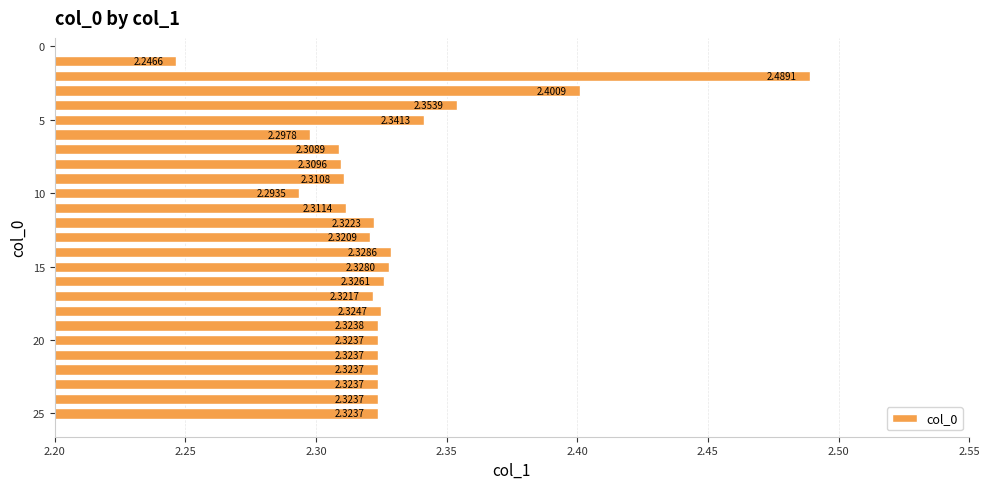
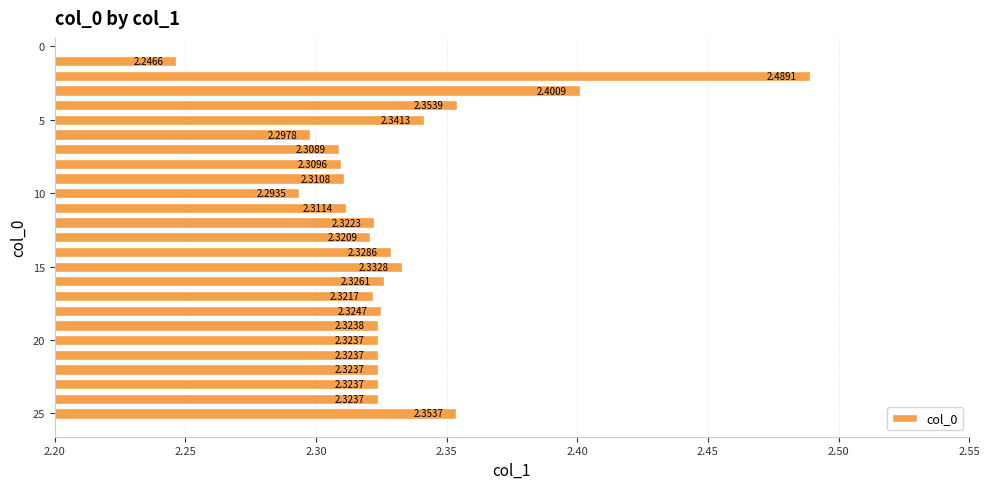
  {
    "5": 2.3413,
    "10": 2.2935,
-   "15": 2.3280,
+   "15": 2.3328,
    "20": 2.3237,
-   "25": 2.3237
+   "25": 2.3537
  }
